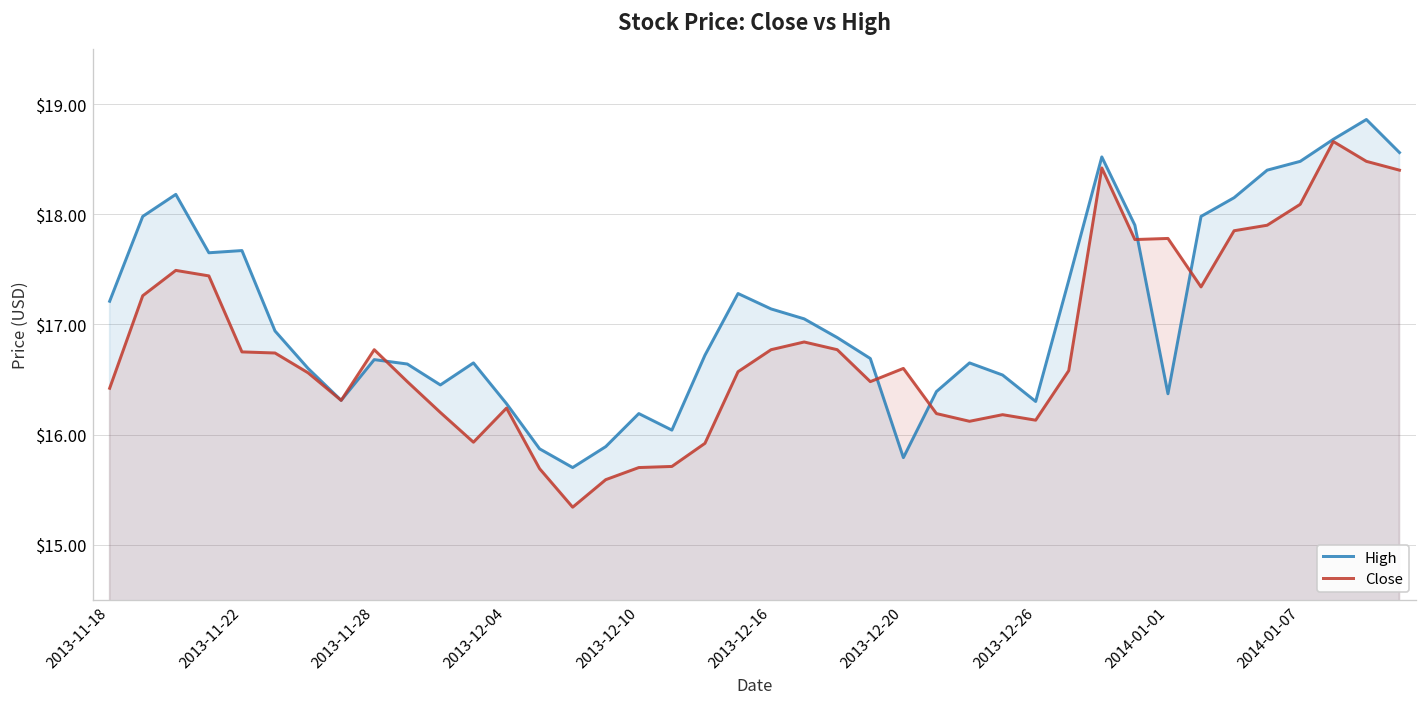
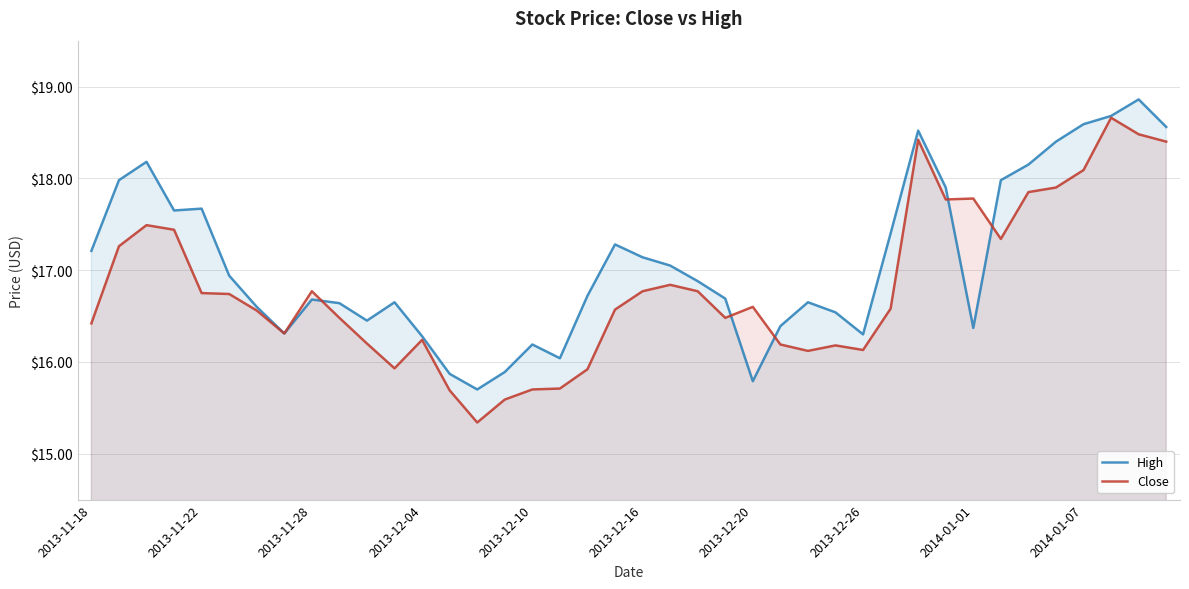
  {
    "High": {
      "2013-11-18": "$17.2",
      "2013-11-22": "$17.7",
      "2013-11-28": "$16.7",
      "2013-12-04": "$16.3",
      "2013-12-10": "$16.2",
      "2013-12-16": "$17.1",
      "2013-12-20": "$15.8",
      "2013-12-26": "$16.3",
      "2014-01-01": "$16.4",
-     "2014-01-07": "$18.5"
+     "2014-01-07": "$18.6"
    },
    "Close": {
      "2013-11-18": "$16.4",
      "2013-11-22": "$16.8",
      "2013-11-28": "$16.8",
      "2013-12-04": "$16.2",
      "2013-12-10": "$15.7",
      "2013-12-16": "$16.8",
      "2013-12-20": "$16.6",
      "2013-12-26": "$16.1",
      "2014-01-01": "$17.8",
      "2014-01-07": "$18.1"
    }
  }
